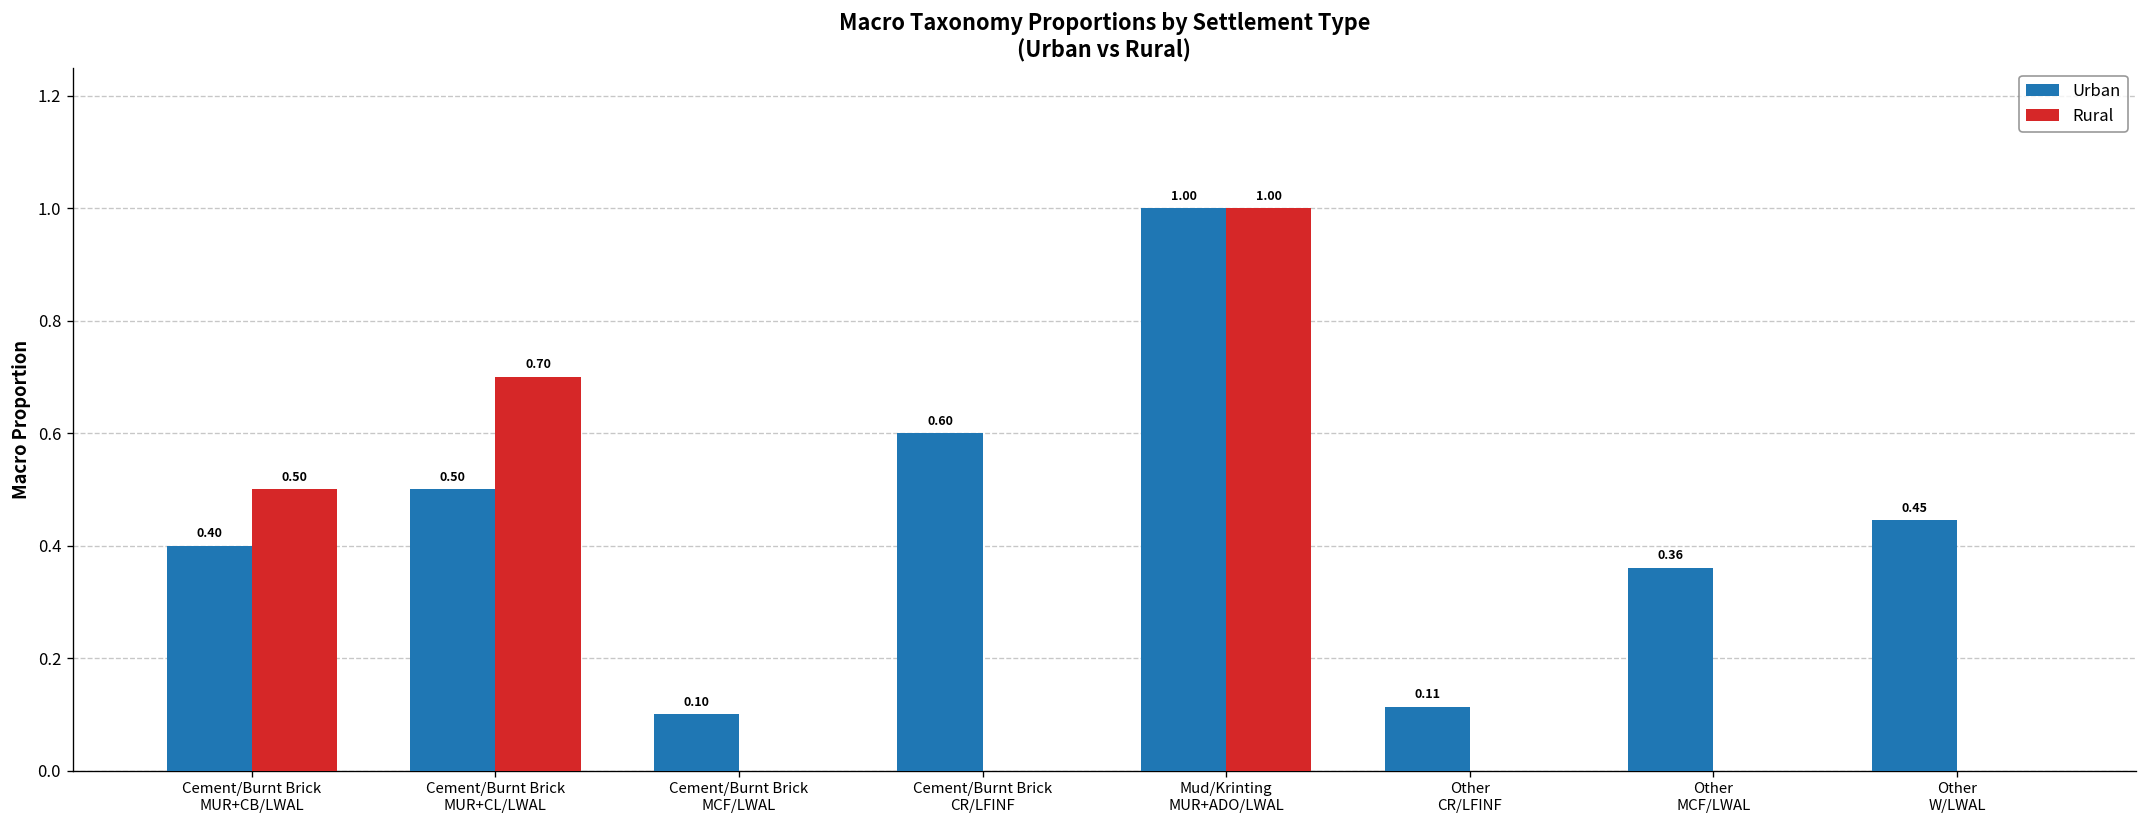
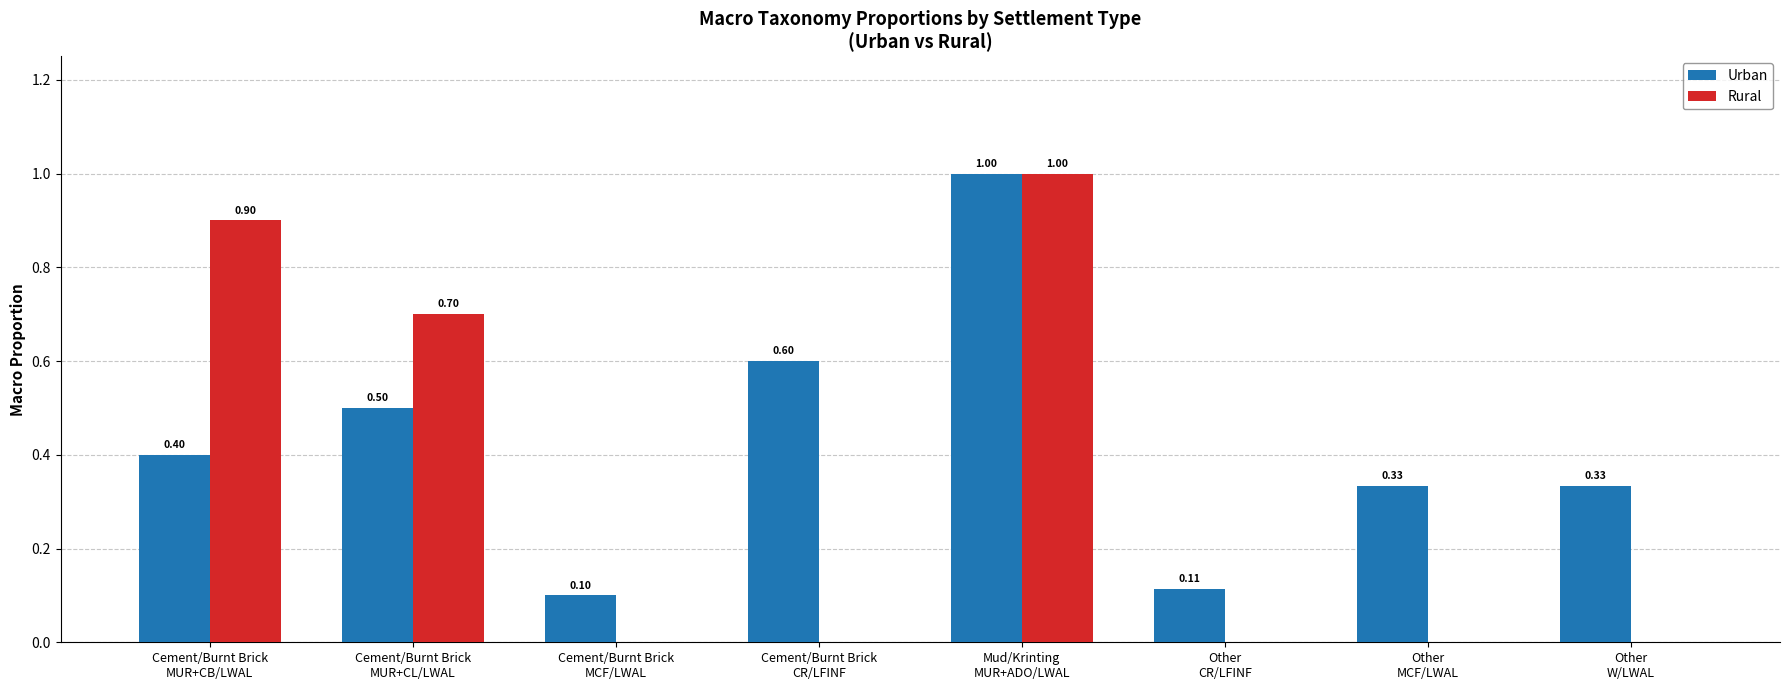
  {
    "Urban": {
      "Cement/Burnt Brick MUR+CB/LWAL": 0.40,
      "Cement/Burnt Brick MUR+CL/LWAL": 0.50,
      "Cement/Burnt Brick MCF/LWAL": 0.10,
      "Cement/Burnt Brick CR/LFINF": 0.60,
      "Mud/Krinting MUR+ADO/LWAL": 1.00,
      "Other CR/LFINF": 0.11,
-     "Other MCF/LWAL": 0.36,
-     "Other W/LWAL": 0.45
+     "Other MCF/LWAL": 0.33,
+     "Other W/LWAL": 0.33
    },
    "Rural": {
-     "Cement/Burnt Brick MUR+CB/LWAL": 0.50,
+     "Cement/Burnt Brick MUR+CB/LWAL": 0.90,
      "Cement/Burnt Brick MUR+CL/LWAL": 0.70,
      "Mud/Krinting MUR+ADO/LWAL": 1.00
    }
  }
